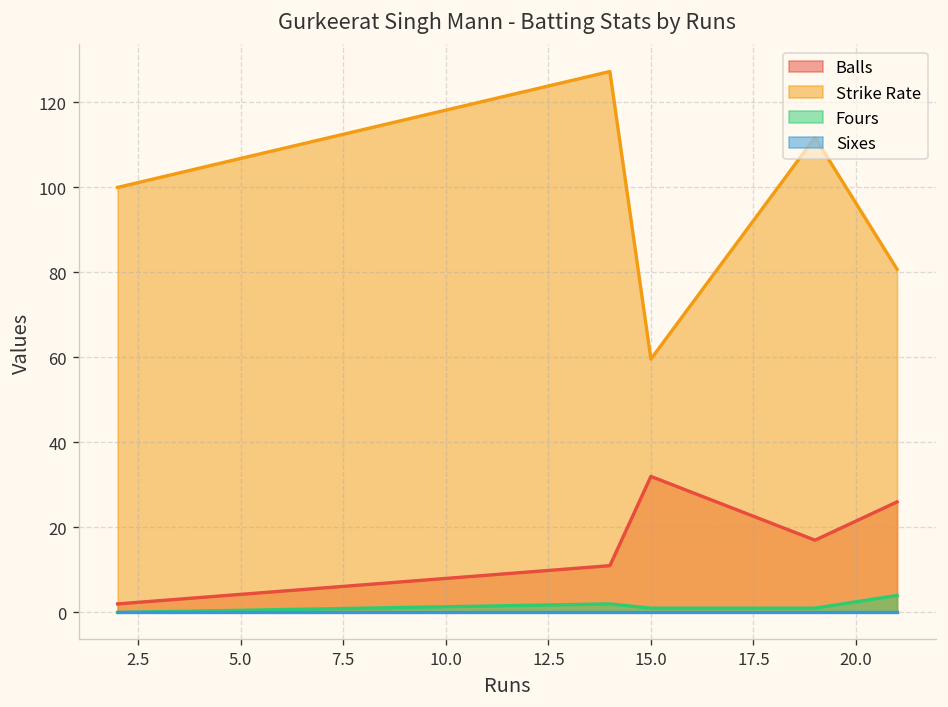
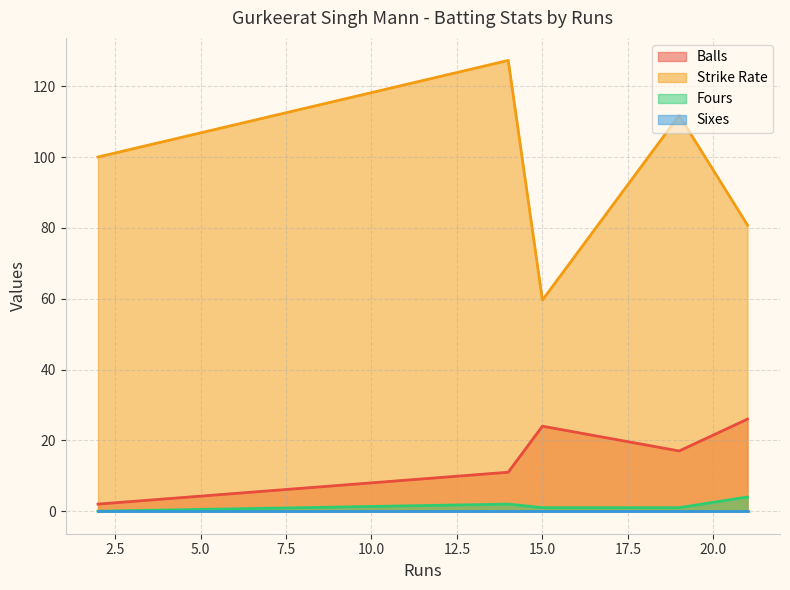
  {
    "Balls": {
-     "15.0": 32
+     "15.0": 24
    },
    "Strike Rate": {
      "15.0": 60
    },
    "Fours": {
      "15.0": 1
    },
    "Sixes": {
      "15.0": 0
    }
  }
